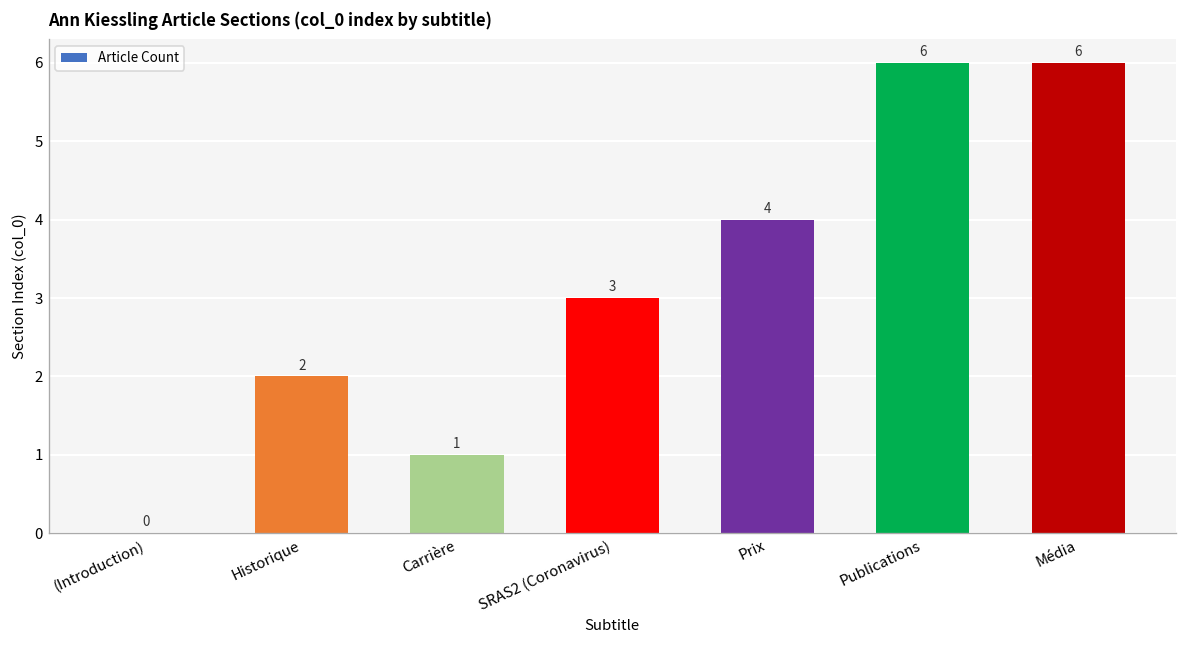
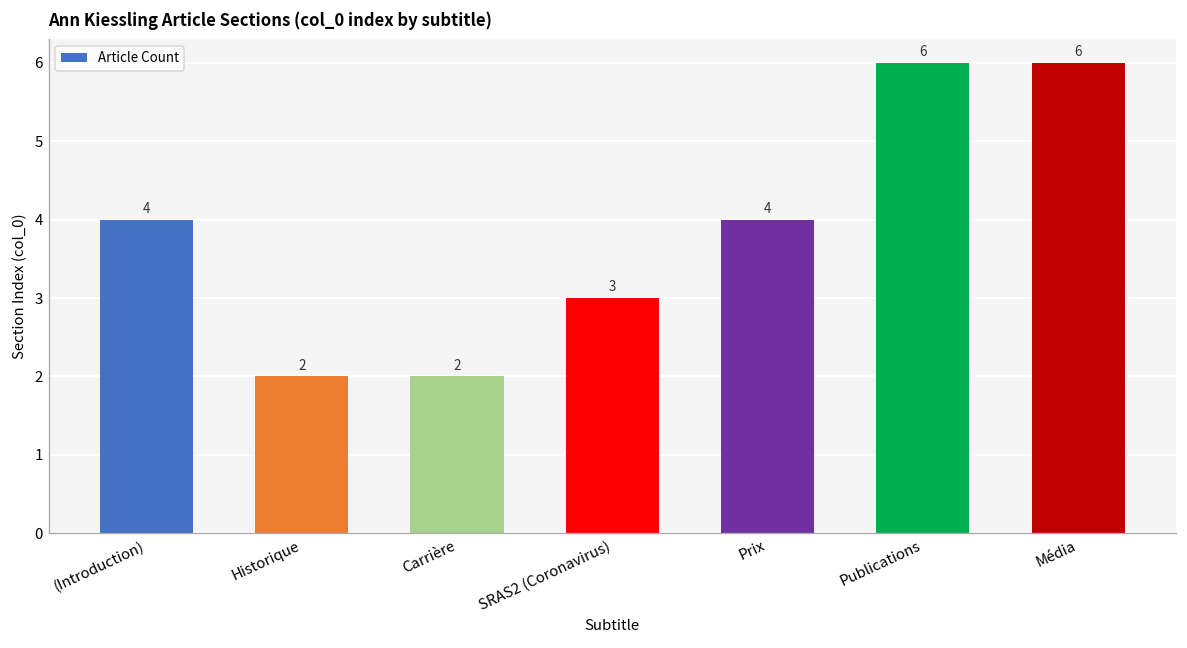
  {
-   "(Introduction)": 0,
+   "(Introduction)": 4,
    "Historique": 2,
-   "Carrière": 1,
+   "Carrière": 2,
    "SRAS2 (Coronavirus)": 3,
    "Prix": 4,
    "Publications": 6,
    "Média": 6
  }
